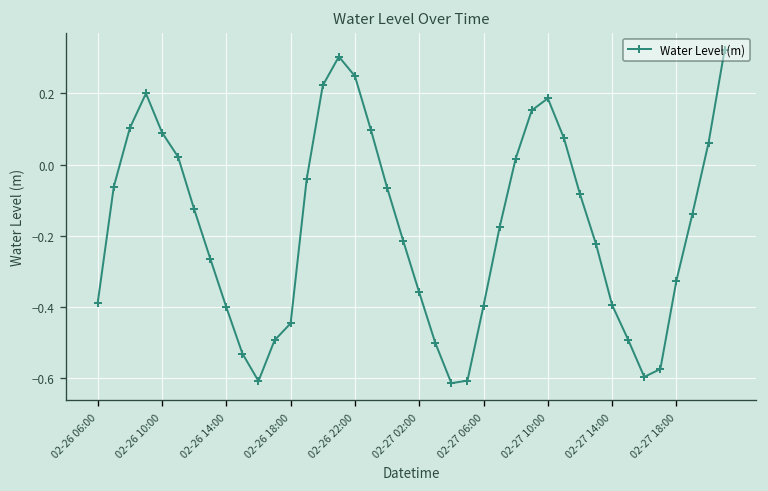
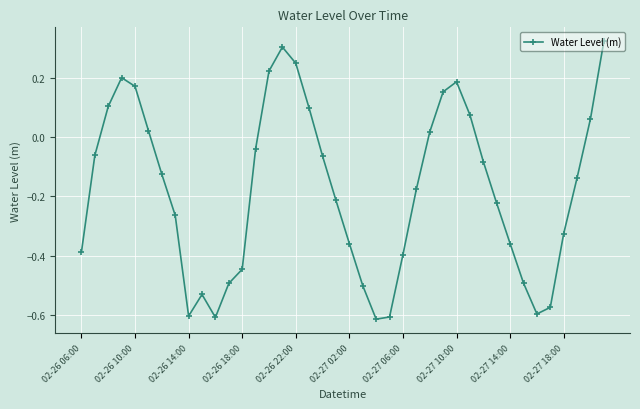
  {
    "02-26 06:00": -0.39,
-   "02-26 10:00": 0.09,
-   "02-26 14:00": -0.40,
+   "02-26 10:00": 0.17,
+   "02-26 14:00": -0.60,
    "02-26 18:00": -0.45,
    "02-26 22:00": 0.25,
    "02-27 02:00": -0.36,
    "02-27 06:00": -0.40,
    "02-27 10:00": 0.19,
-   "02-27 14:00": -0.39,
+   "02-27 14:00": -0.36,
    "02-27 18:00": -0.33
  }
